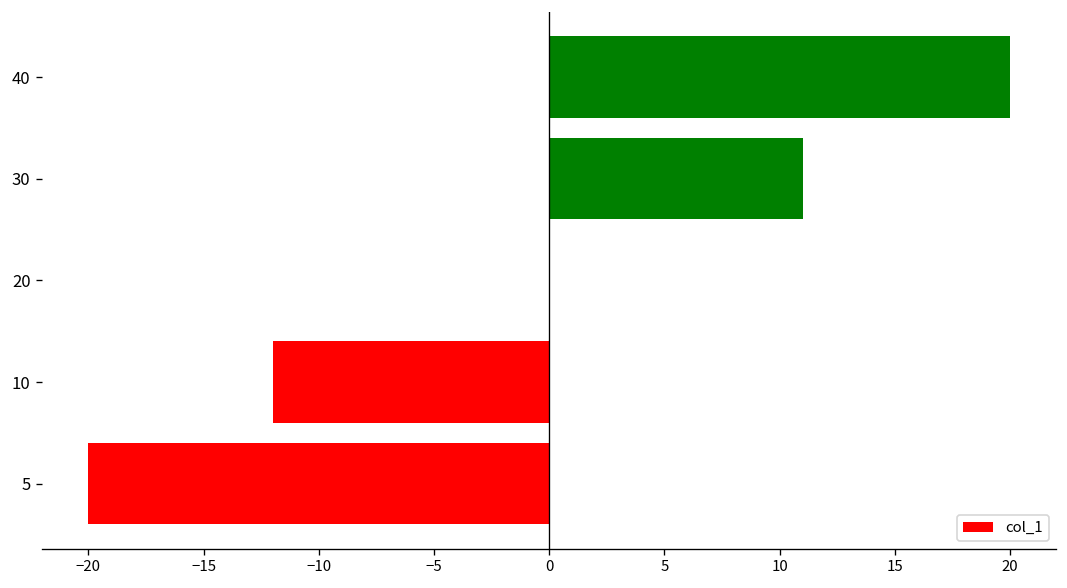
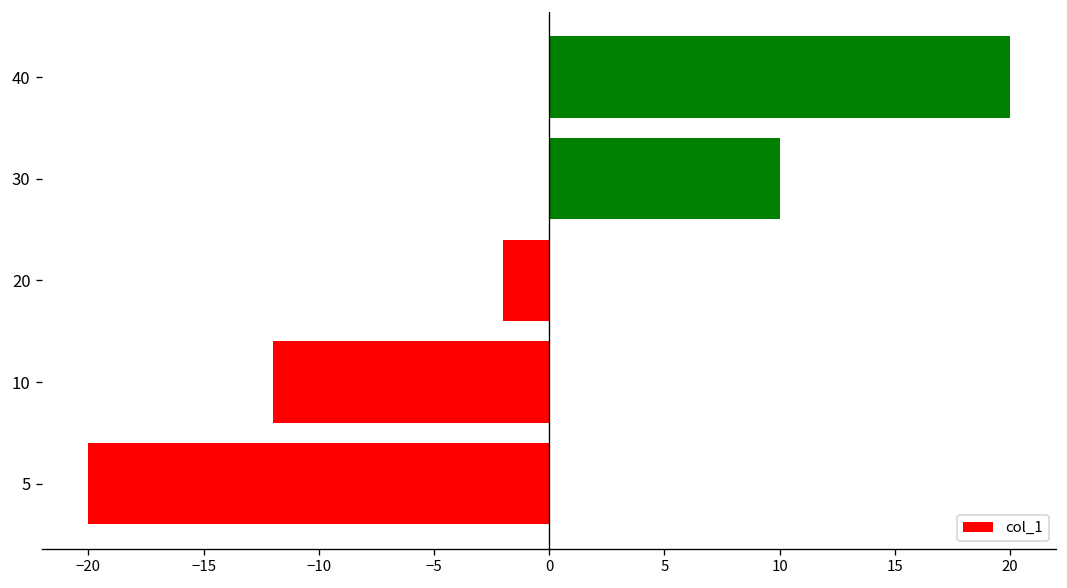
  {
    "40": 20.0,
-   "30": 11.0,
-   "20": 0.0,
+   "30": 10.0,
+   "20": -2.0,
    "10": -12.0,
    "5": -20.0
  }
